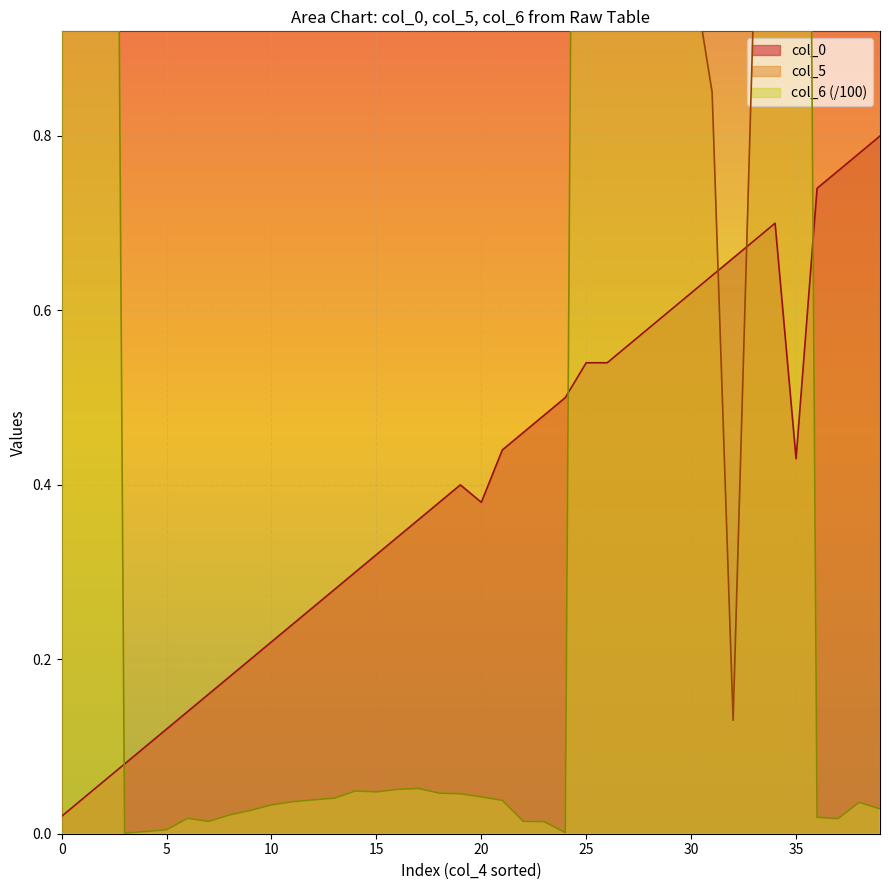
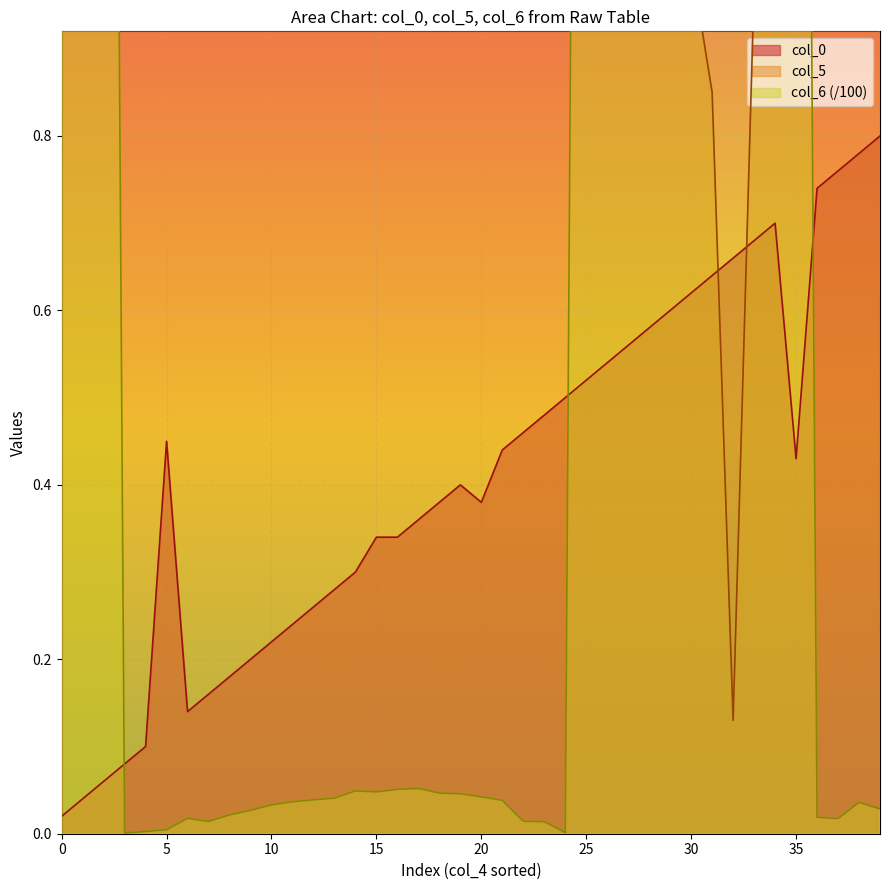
  {
    "col_0": {
      "0": 0.02,
-     "5": 0.12,
+     "5": 0.45,
      "10": 0.22,
-     "15": 0.32,
+     "15": 0.34,
      "20": 0.38,
-     "25": 0.54,
+     "25": 0.52,
      "30": 0.62,
      "35": 0.43
    }
  }
